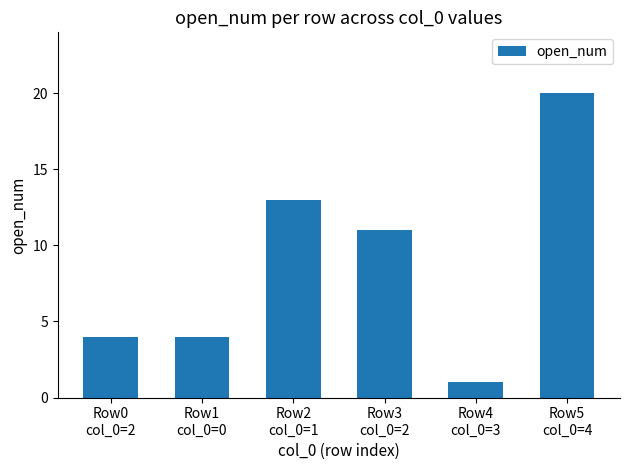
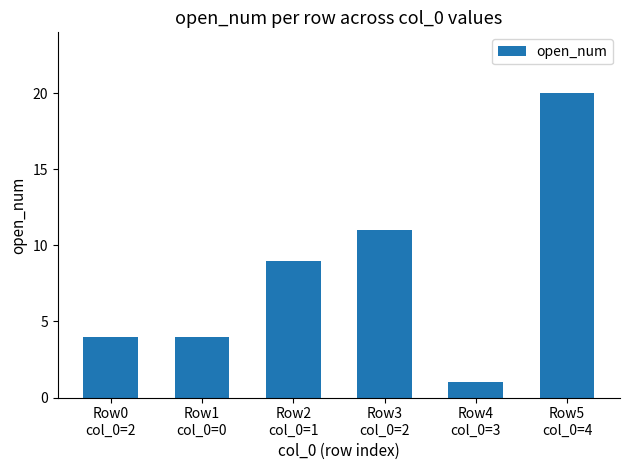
  {
    "Row0 col_0=2": 4,
    "Row1 col_0=0": 4,
-   "Row2 col_0=1": 13,
+   "Row2 col_0=1": 9,
    "Row3 col_0=2": 11,
    "Row4 col_0=3": 1,
    "Row5 col_0=4": 20
  }
